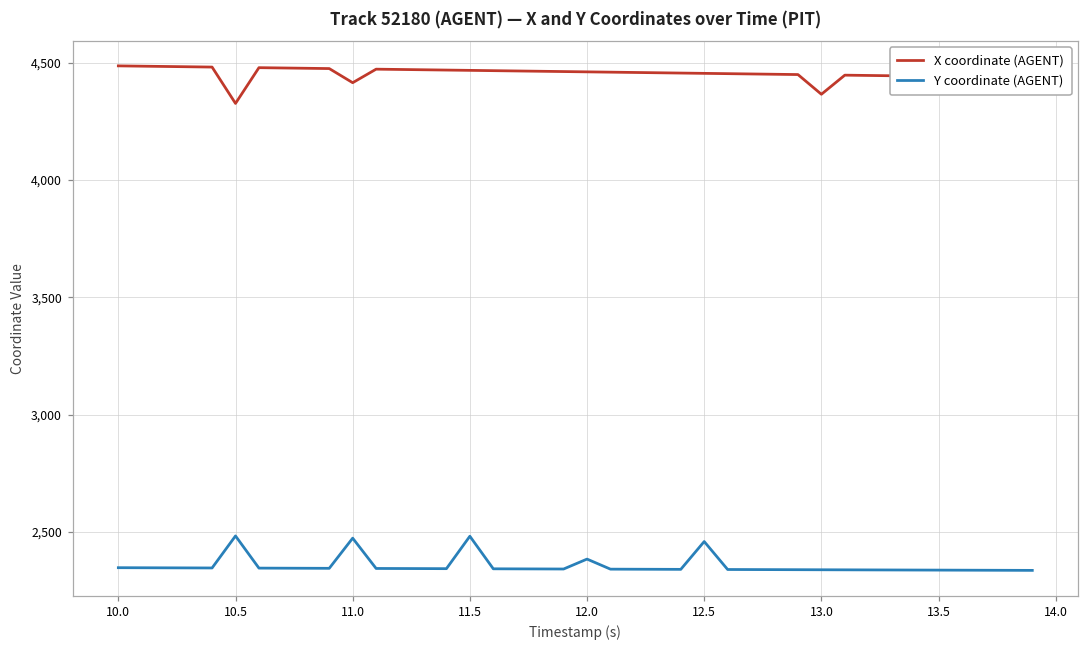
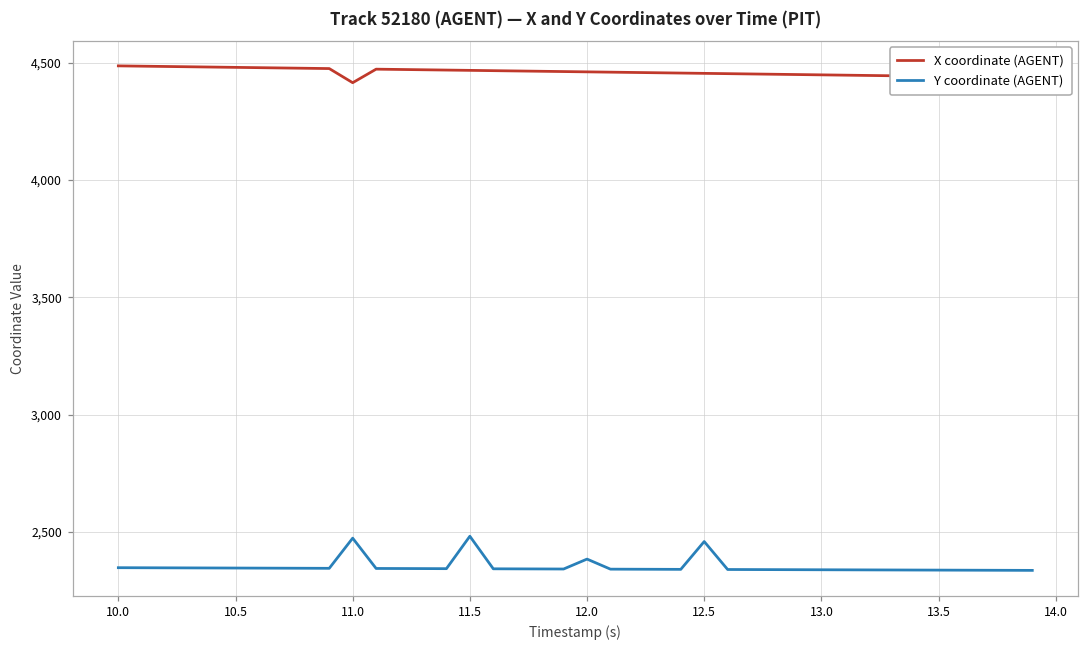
  {
    "X coordinate (AGENT)": {
      "10.0": "4,490",
-     "10.5": "4,330",
+     "10.5": "4,480",
      "11.0": "4,410",
      "11.5": "4,470",
      "12.0": "4,460",
      "12.5": "4,450",
-     "13.0": "4,360"
+     "13.0": "4,450"
    },
    "Y coordinate (AGENT)": {
      "10.0": "2,350",
-     "10.5": "2,480",
+     "10.5": "2,350",
      "11.0": "2,470",
      "11.5": "2,480",
      "12.0": "2,380",
      "12.5": "2,460",
      "13.0": "2,340",
      "13.5": "2,340"
    }
  }
